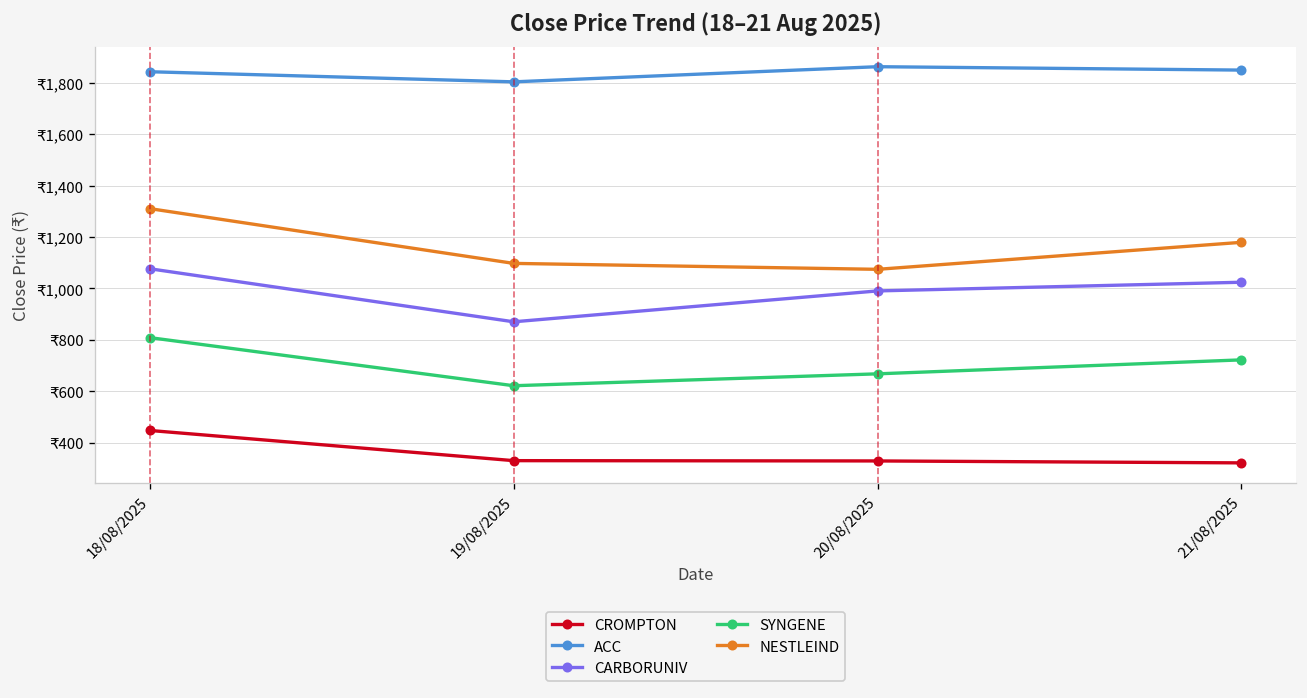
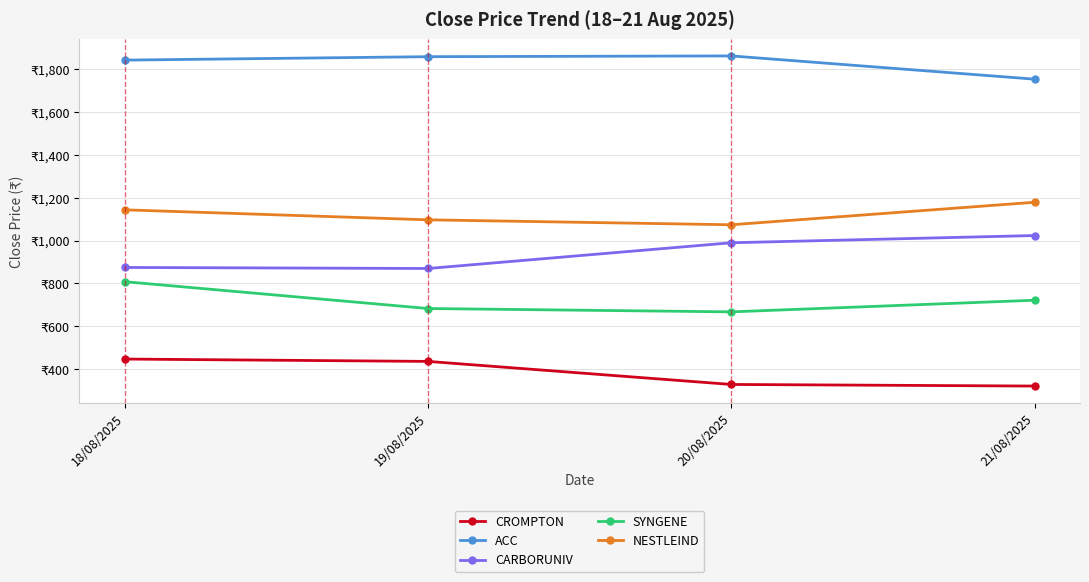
  {
    "CROMPTON": {
      "18/08/2025": "₹450",
-     "19/08/2025": "₹330",
+     "19/08/2025": "₹440",
      "20/08/2025": "₹330",
      "21/08/2025": "₹320"
    },
    "ACC": {
      "18/08/2025": "₹1,840",
-     "19/08/2025": "₹1,800",
+     "19/08/2025": "₹1,860",
      "20/08/2025": "₹1,860",
-     "21/08/2025": "₹1,850"
+     "21/08/2025": "₹1,750"
    },
    "CARBORUNIV": {
-     "18/08/2025": "₹1,080",
+     "18/08/2025": "₹870",
      "19/08/2025": "₹870",
      "20/08/2025": "₹990",
      "21/08/2025": "₹1,020"
    },
    "SYNGENE": {
      "18/08/2025": "₹810",
-     "19/08/2025": "₹620",
+     "19/08/2025": "₹680",
      "20/08/2025": "₹670",
      "21/08/2025": "₹720"
    },
    "NESTLEIND": {
-     "18/08/2025": "₹1,310",
+     "18/08/2025": "₹1,140",
      "19/08/2025": "₹1,100",
      "20/08/2025": "₹1,070",
      "21/08/2025": "₹1,180"
    }
  }
